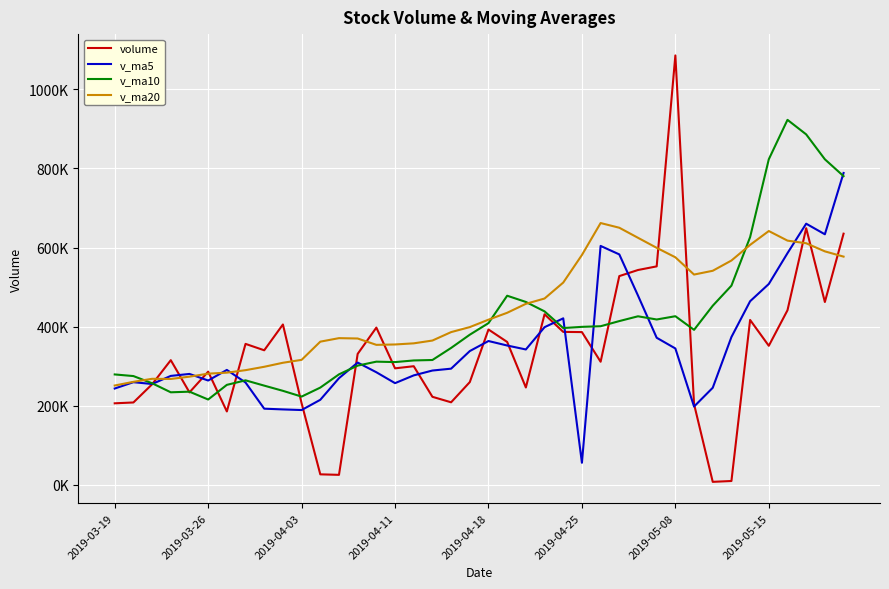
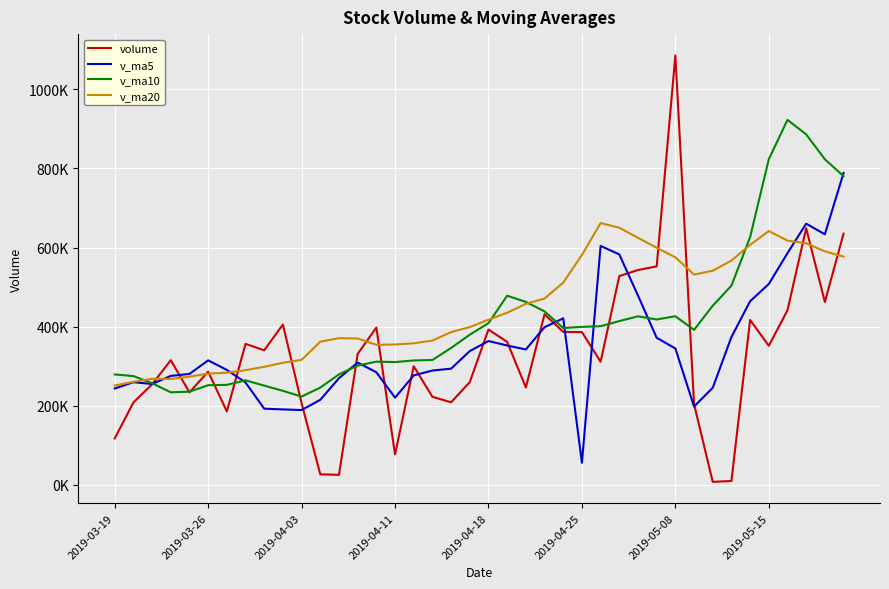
  {
    "volume": {
-     "2019-03-19": 210000,
+     "2019-03-19": 120000,
      "2019-04-03": 210000,
-     "2019-04-11": 290000,
+     "2019-04-11": 80000,
      "2019-04-18": 390000,
      "2019-04-25": 390000,
      "2019-05-08": 1090000,
      "2019-05-15": 350000
    },
    "v_ma5": {
      "2019-03-19": 240000,
-     "2019-03-26": 260000,
+     "2019-03-26": 310000,
      "2019-04-03": 190000,
-     "2019-04-11": 260000,
+     "2019-04-11": 220000,
      "2019-04-18": 360000,
      "2019-04-25": 60000,
      "2019-05-08": 340000,
      "2019-05-15": 510000
    },
    "v_ma10": {
      "2019-03-19": 280000,
-     "2019-03-26": 220000,
+     "2019-03-26": 250000,
      "2019-04-03": 220000,
      "2019-04-11": 310000,
      "2019-04-18": 410000,
      "2019-04-25": 400000,
      "2019-05-08": 430000,
      "2019-05-15": 820000
    },
    "v_ma20": {
      "2019-03-19": 250000,
      "2019-04-03": 320000,
      "2019-04-11": 360000,
      "2019-04-18": 420000,
      "2019-04-25": 580000,
      "2019-05-08": 580000,
      "2019-05-15": 640000
    }
  }
